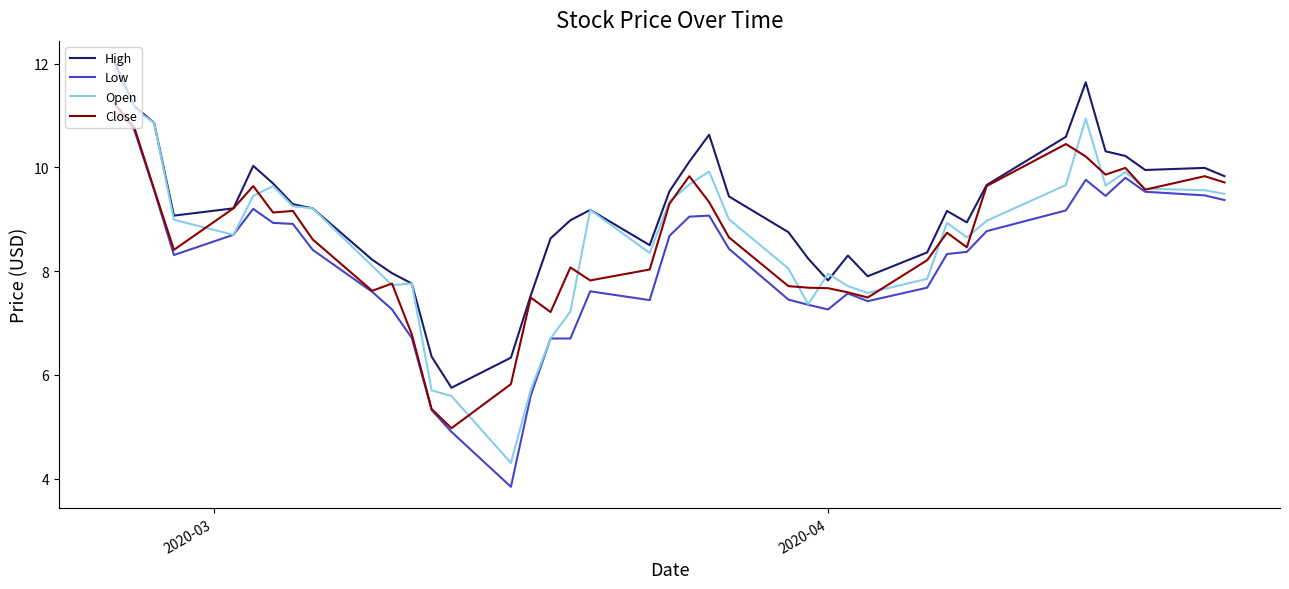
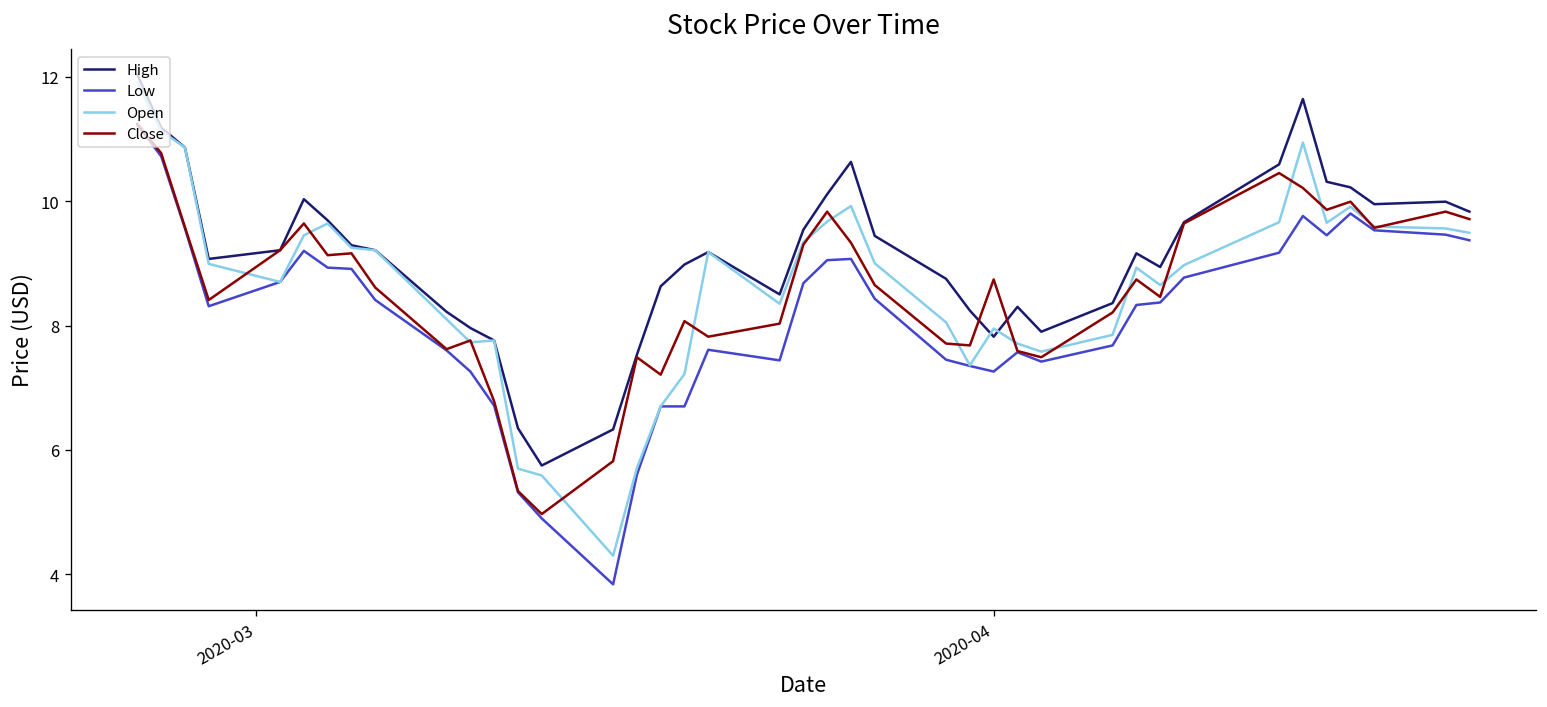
  {
    "High": {
      "2020-04": 7.8
    },
    "Low": {
      "2020-04": 7.3
    },
    "Open": {
      "2020-04": 8.0
    },
    "Close": {
-     "2020-04": 7.7
+     "2020-04": 8.7
    }
  }
